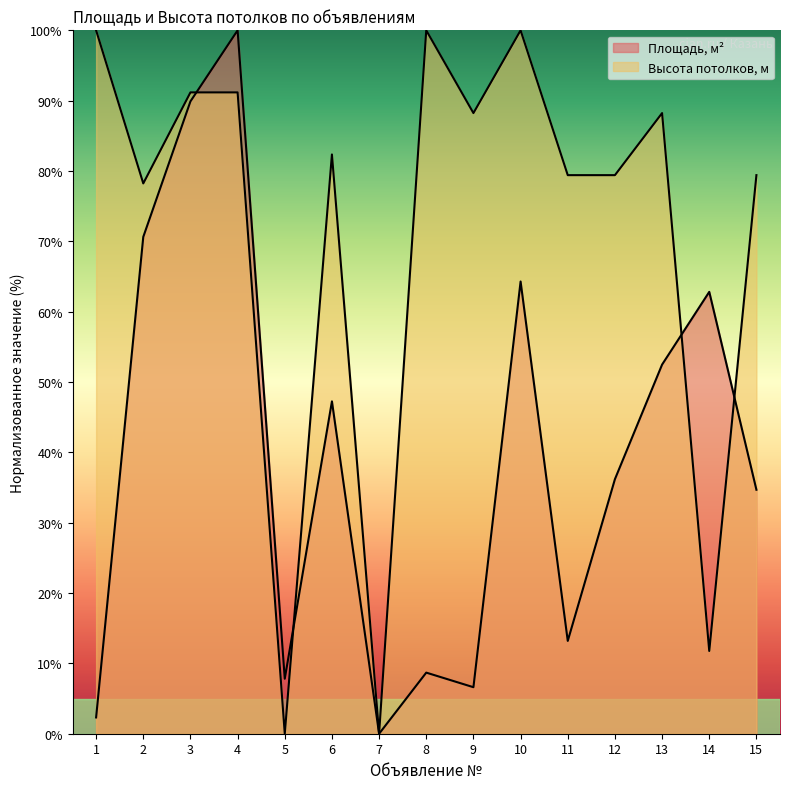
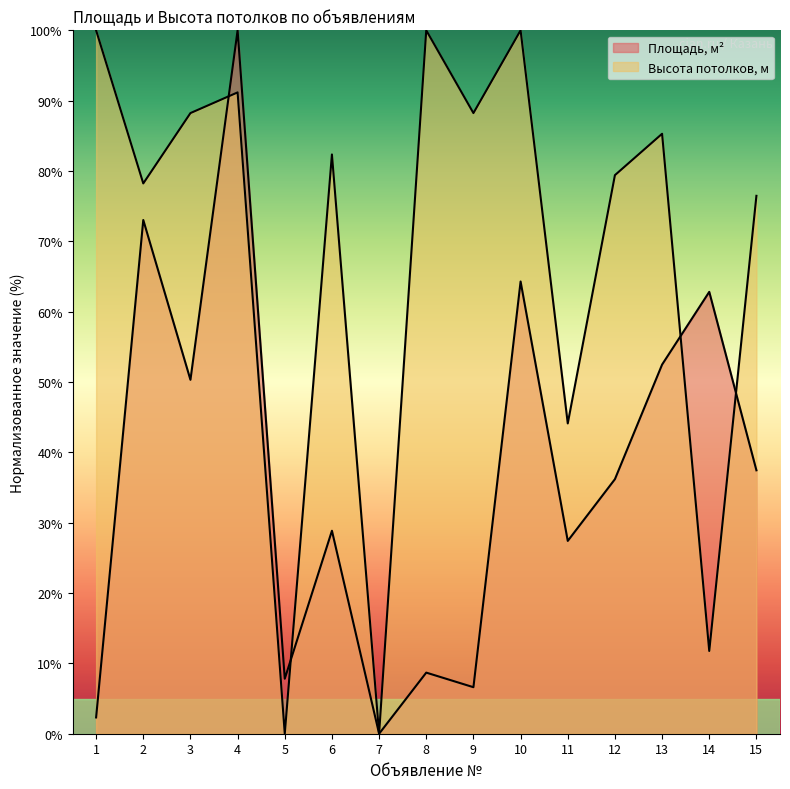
  {
    "Площадь, м²": {
-     "2": "71%",
-     "3": "90%",
+     "2": "73%",
+     "3": "50%",
      "4": "100%",
      "5": "8%",
-     "6": "47%",
+     "6": "29%",
      "8": "9%",
      "9": "7%",
      "10": "64%",
-     "11": "13%",
+     "11": "27%",
      "12": "36%",
      "13": "52%",
      "14": "63%",
-     "15": "35%"
+     "15": "37%"
    },
    "Высота потолков, м": {
      "1": "100%",
      "2": "78%",
-     "3": "91%",
+     "3": "88%",
      "4": "91%",
      "6": "82%",
      "8": "100%",
      "9": "88%",
      "10": "100%",
-     "11": "79%",
+     "11": "44%",
      "12": "79%",
-     "13": "88%",
+     "13": "85%",
      "14": "12%",
-     "15": "79%"
+     "15": "76%"
    }
  }
